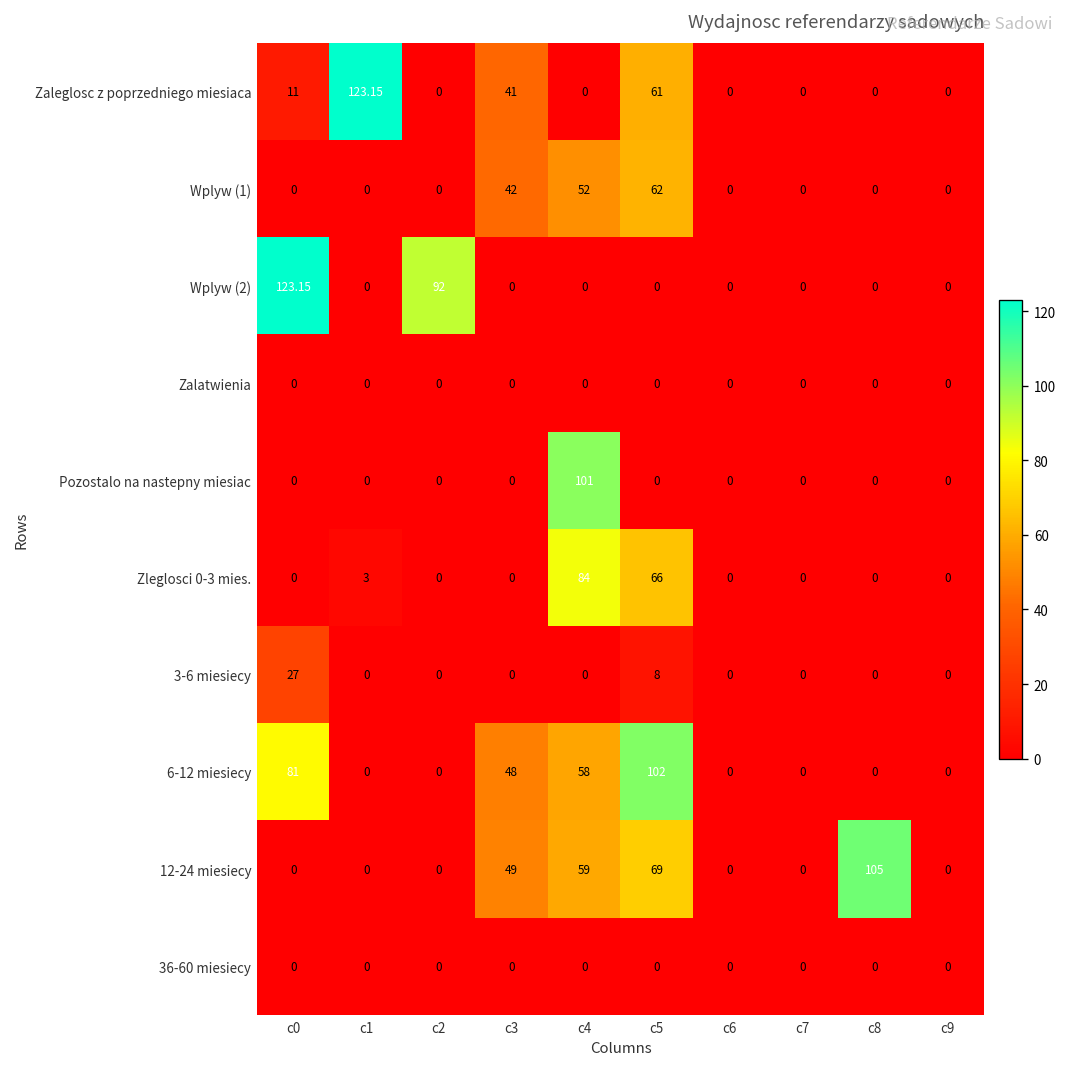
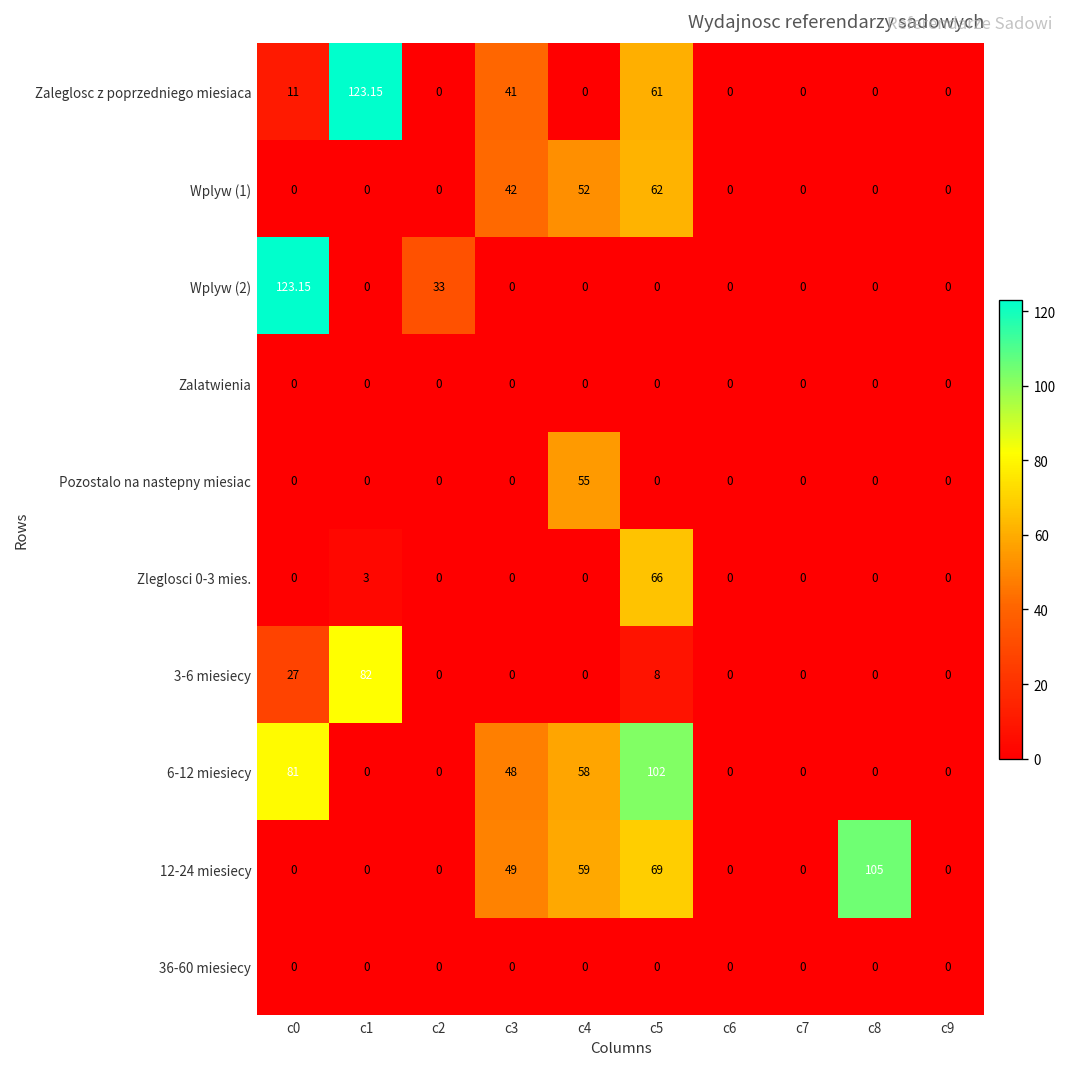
  {
    "Zaleglosc z poprzedniego miesiaca": {
      "c0": 11,
      "c1": 123.15,
      "c2": 0,
      "c3": 41,
      "c4": 0,
      "c5": 61,
      "c6": 0,
      "c7": 0,
      "c8": 0,
      "c9": 0
    },
    "Wplyw (1)": {
      "c0": 0,
      "c1": 0,
      "c2": 0,
      "c3": 42,
      "c4": 52,
      "c5": 62,
      "c6": 0,
      "c7": 0,
      "c8": 0,
      "c9": 0
    },
    "Wplyw (2)": {
      "c0": 123.15,
      "c1": 0,
-     "c2": 92,
+     "c2": 33,
      "c3": 0,
      "c4": 0,
      "c5": 0,
      "c6": 0,
      "c7": 0,
      "c8": 0,
      "c9": 0
    },
    "Zalatwienia": {
      "c0": 0,
      "c1": 0,
      "c2": 0,
      "c3": 0,
      "c4": 0,
      "c5": 0,
      "c6": 0,
      "c7": 0,
      "c8": 0,
      "c9": 0
    },
    "Pozostalo na nastepny miesiac": {
      "c0": 0,
      "c1": 0,
      "c2": 0,
      "c3": 0,
-     "c4": 101,
+     "c4": 55,
      "c5": 0,
      "c6": 0,
      "c7": 0,
      "c8": 0,
      "c9": 0
    },
    "Zleglosci 0-3 mies.": {
      "c0": 0,
      "c1": 3,
      "c2": 0,
      "c3": 0,
-     "c4": 84,
+     "c4": 0,
      "c5": 66,
      "c6": 0,
      "c7": 0,
      "c8": 0,
      "c9": 0
    },
    "3-6 miesiecy": {
      "c0": 27,
-     "c1": 0,
+     "c1": 82,
      "c2": 0,
      "c3": 0,
      "c4": 0,
      "c5": 8,
      "c6": 0,
      "c7": 0,
      "c8": 0,
      "c9": 0
    },
    "6-12 miesiecy": {
      "c0": 81,
      "c1": 0,
      "c2": 0,
      "c3": 48,
      "c4": 58,
      "c5": 102,
      "c6": 0,
      "c7": 0,
      "c8": 0,
      "c9": 0
    },
    "12-24 miesiecy": {
      "c0": 0,
      "c1": 0,
      "c2": 0,
      "c3": 49,
      "c4": 59,
      "c5": 69,
      "c6": 0,
      "c7": 0,
      "c8": 105,
      "c9": 0
    },
    "36-60 miesiecy": {
      "c0": 0,
      "c1": 0,
      "c2": 0,
      "c3": 0,
      "c4": 0,
      "c5": 0,
      "c6": 0,
      "c7": 0,
      "c8": 0,
      "c9": 0
    }
  }
